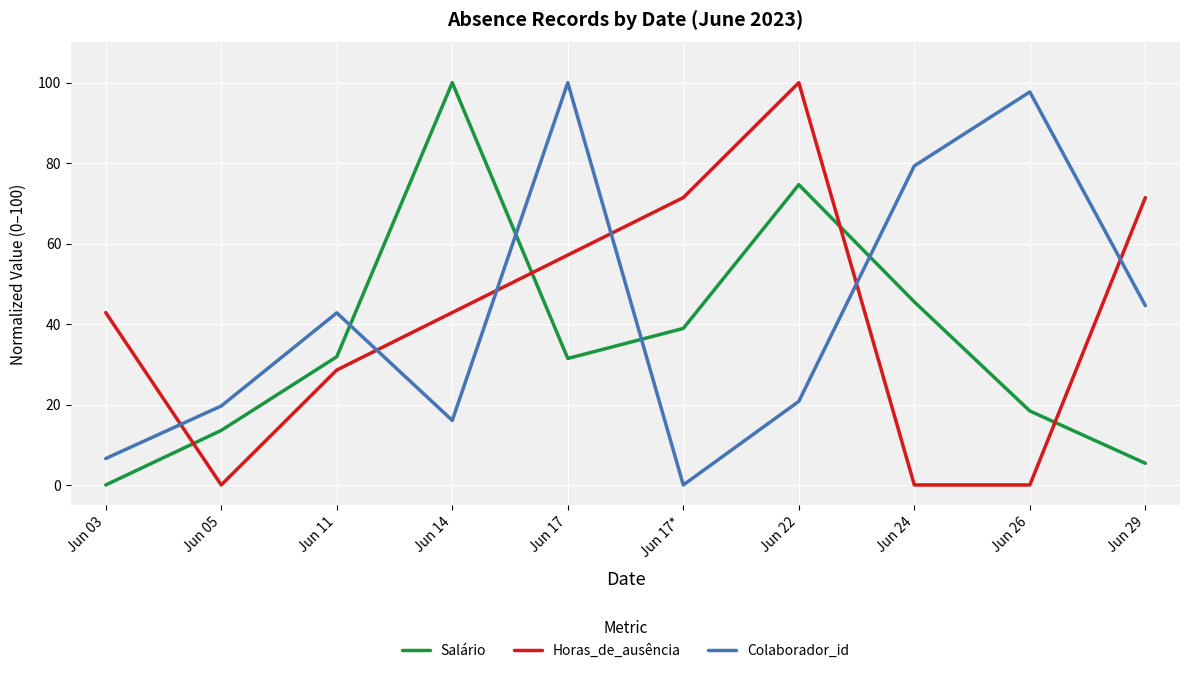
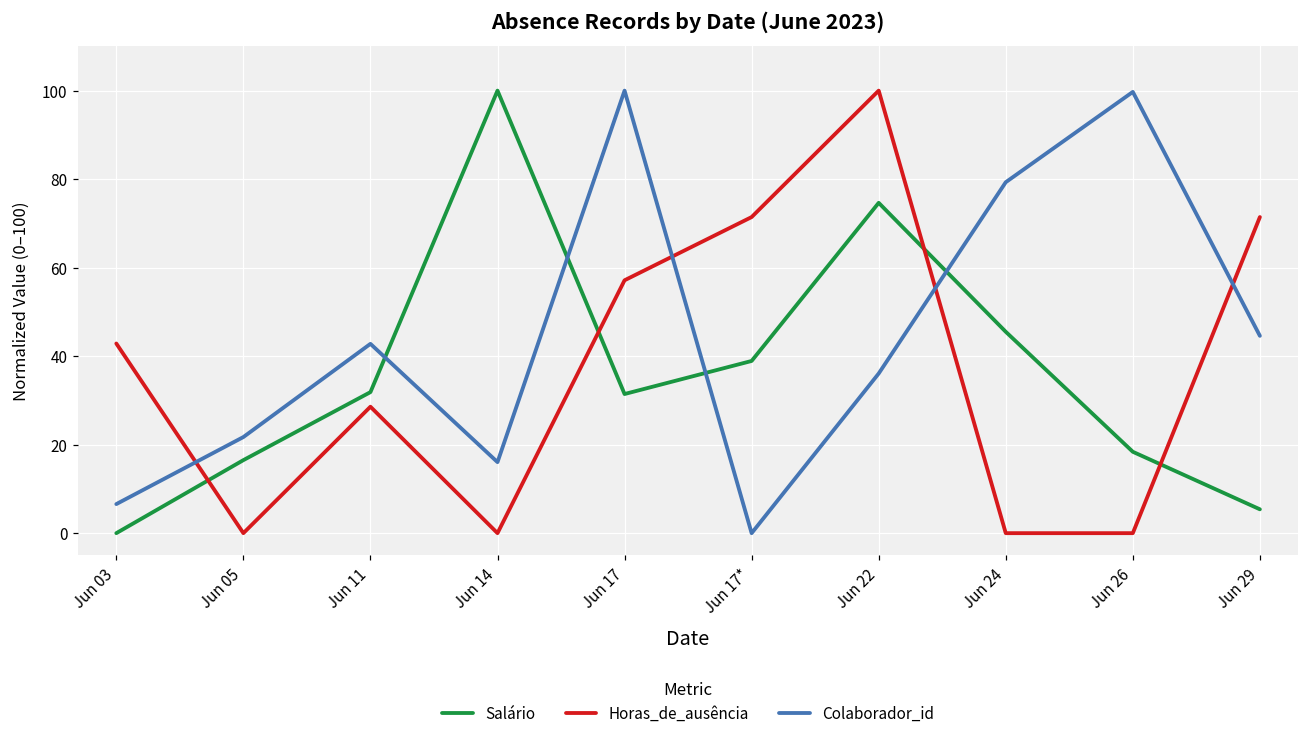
  {
    "Salário": {
      "Jun 03": 0,
-     "Jun 05": 14,
+     "Jun 05": 17,
      "Jun 11": 32,
      "Jun 14": 100,
      "Jun 17": 31,
      "Jun 17*": 39,
      "Jun 22": 75,
      "Jun 24": 46,
      "Jun 26": 18,
      "Jun 29": 5
    },
    "Horas_de_ausência": {
      "Jun 03": 43,
      "Jun 05": 0,
      "Jun 11": 29,
-     "Jun 14": 43,
+     "Jun 14": 0,
      "Jun 17": 57,
      "Jun 17*": 71,
      "Jun 22": 100,
      "Jun 24": 0,
      "Jun 26": 0,
      "Jun 29": 71
    },
    "Colaborador_id": {
      "Jun 03": 7,
-     "Jun 05": 20,
+     "Jun 05": 22,
      "Jun 11": 43,
      "Jun 14": 16,
      "Jun 17": 100,
      "Jun 17*": 0,
-     "Jun 22": 21,
+     "Jun 22": 36,
      "Jun 24": 79,
-     "Jun 26": 98,
+     "Jun 26": 100,
      "Jun 29": 45
    }
  }
